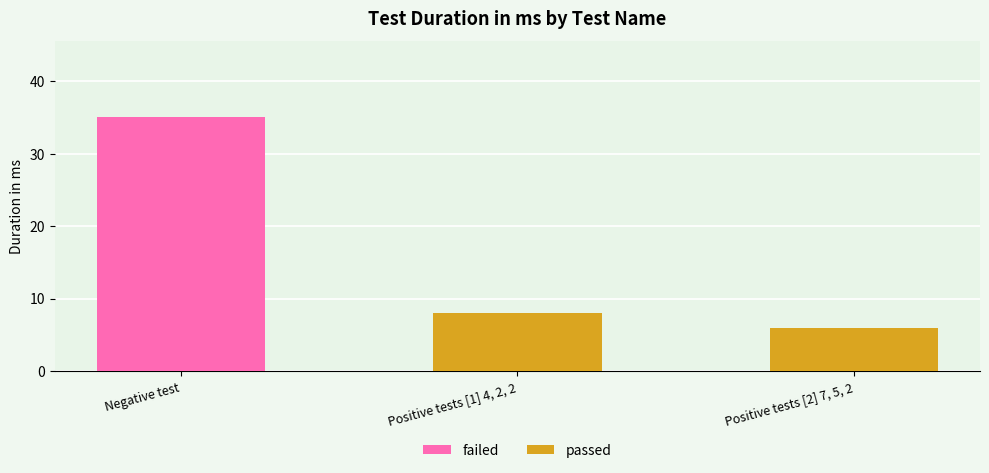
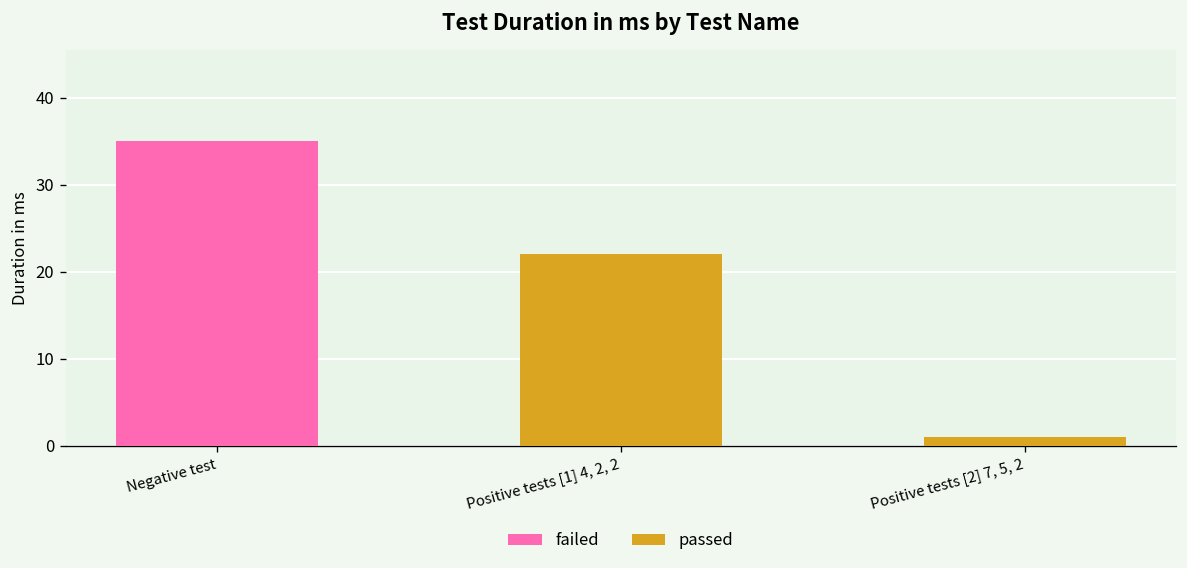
  {
    "failed": {
      "Negative test": 35
    },
    "passed": {
-     "Positive tests [1] 4, 2, 2": 8,
-     "Positive tests [2] 7, 5, 2": 6
+     "Positive tests [1] 4, 2, 2": 22,
+     "Positive tests [2] 7, 5, 2": 1
    }
  }
